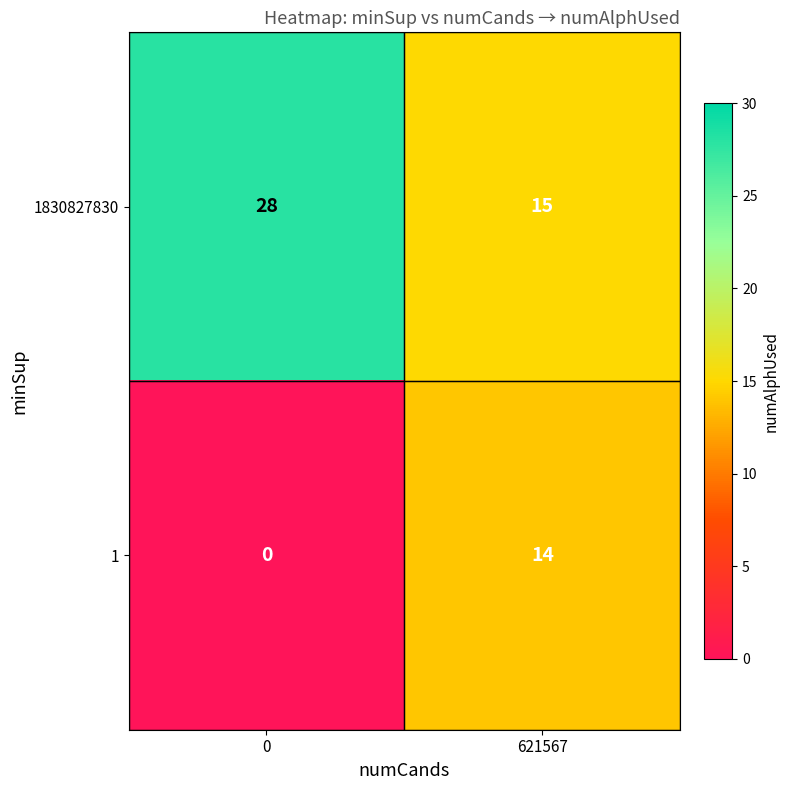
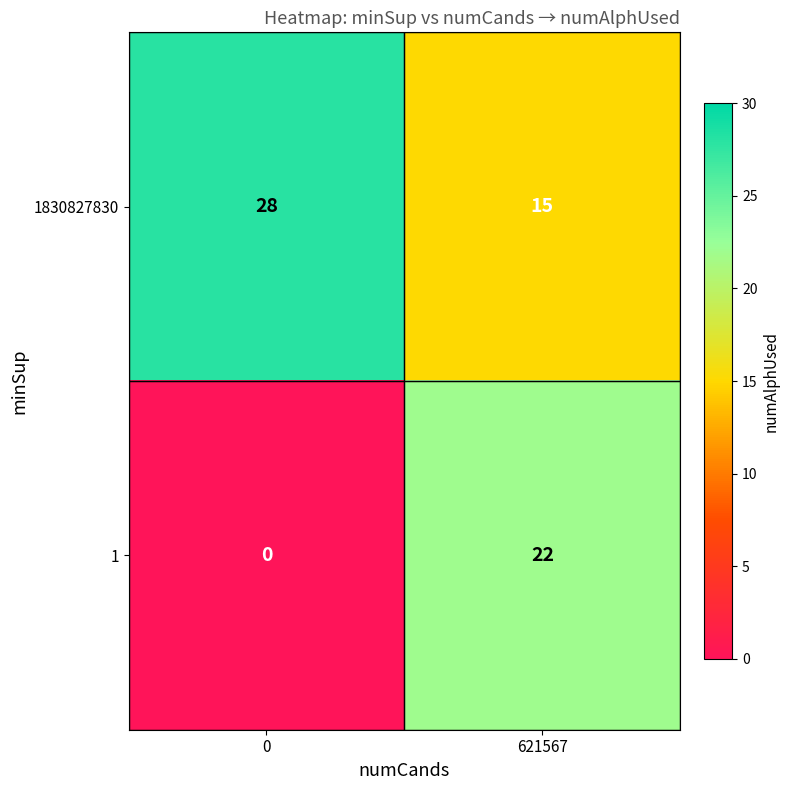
  {
    "1830827830": {
      "0": 28,
      "621567": 15
    },
    "1": {
      "0": 0,
-     "621567": 14
+     "621567": 22
    }
  }
